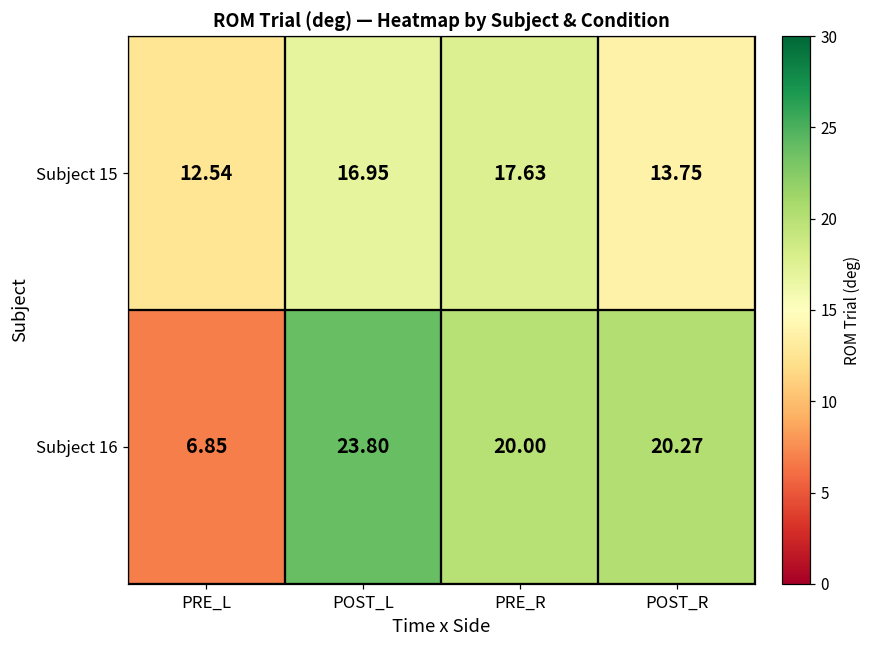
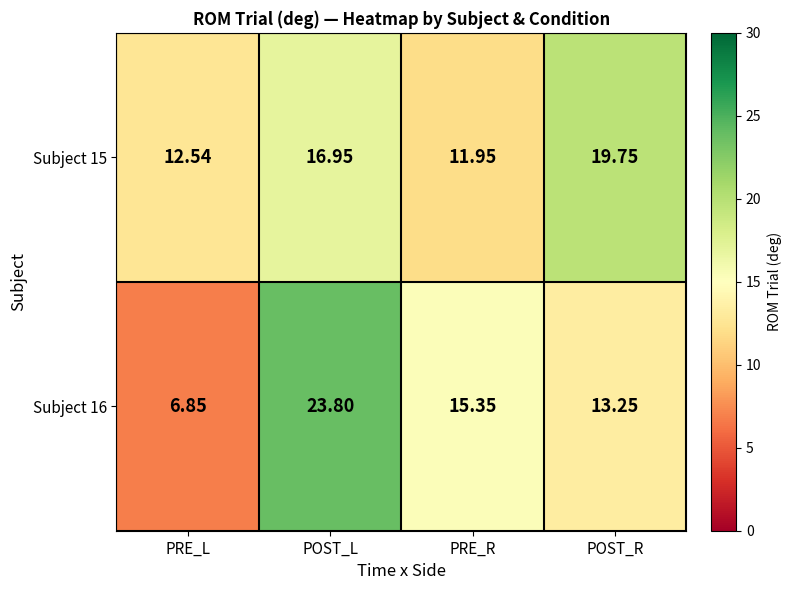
  {
    "Subject 15": {
      "PRE_L": 12.54,
      "POST_L": 16.95,
-     "PRE_R": 17.63,
-     "POST_R": 13.75
+     "PRE_R": 11.95,
+     "POST_R": 19.75
    },
    "Subject 16": {
      "PRE_L": 6.85,
      "POST_L": 23.80,
-     "PRE_R": 20.00,
-     "POST_R": 20.27
+     "PRE_R": 15.35,
+     "POST_R": 13.25
    }
  }
